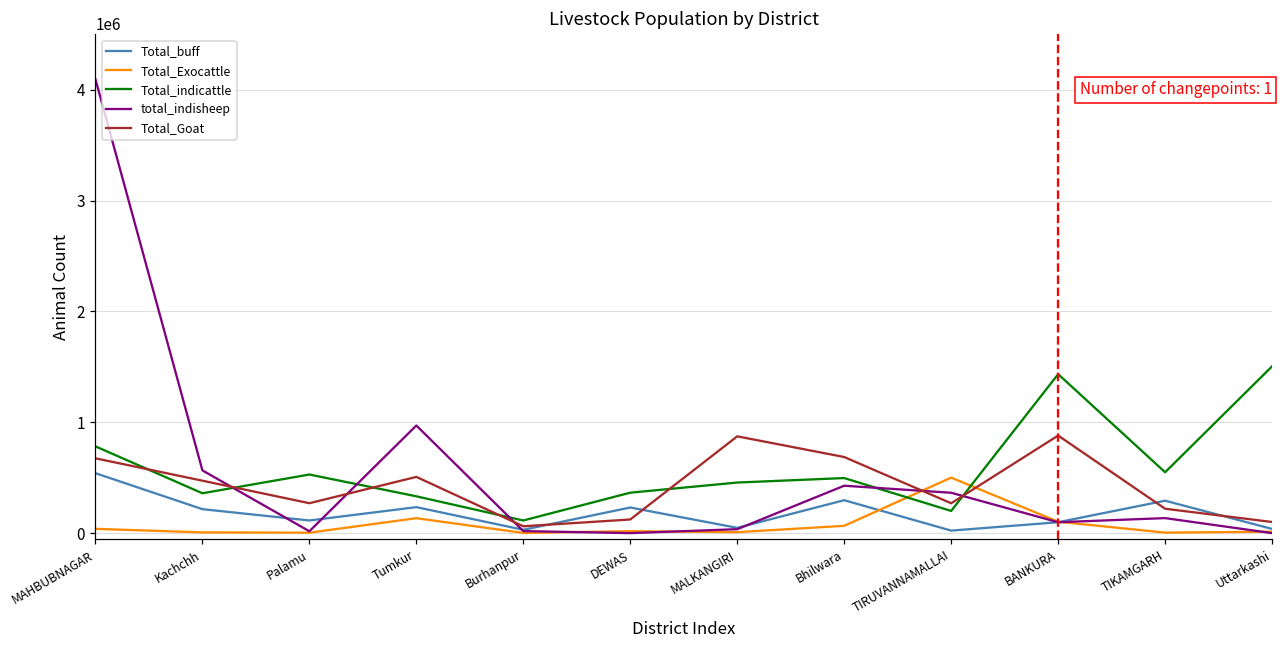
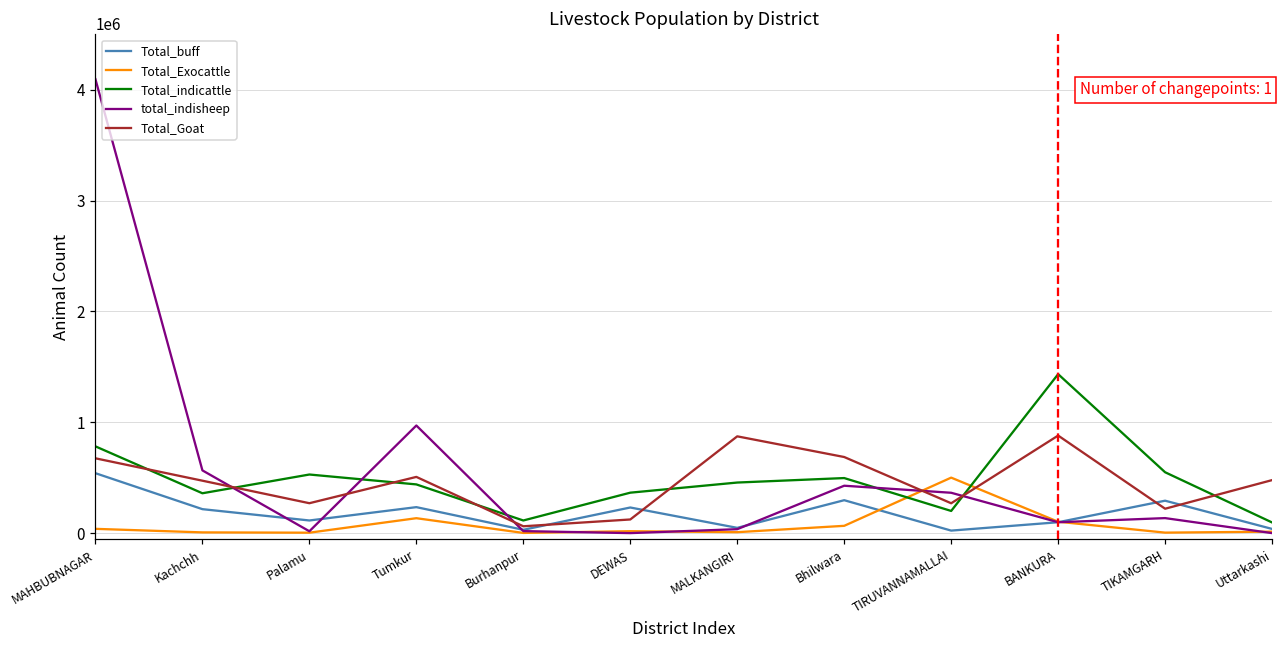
  {
    "Total_buff": {
      "MAHBUBNAGAR": 540000,
      "Kachchh": 220000,
      "Palamu": 110000,
      "Tumkur": 230000,
      "DEWAS": 230000,
      "Bhilwara": 300000,
      "TIRUVANNAMALLAI": 20000,
      "TIKAMGARH": 290000
    },
    "Total_Exocattle": {
      "MAHBUBNAGAR": 40000,
      "Kachchh": 10000,
      "Tumkur": 130000,
      "MALKANGIRI": 10000,
      "Bhilwara": 70000,
      "TIRUVANNAMALLAI": 500000,
      "TIKAMGARH": 0
    },
    "Total_indicattle": {
      "MAHBUBNAGAR": 780000,
      "Kachchh": 360000,
      "Palamu": 530000,
-     "Tumkur": 330000,
+     "Tumkur": 440000,
      "Burhanpur": 110000,
      "DEWAS": 360000,
      "MALKANGIRI": 460000,
      "Bhilwara": 500000,
      "TIRUVANNAMALLAI": 200000,
      "BANKURA": 1430000,
      "TIKAMGARH": 550000,
-     "Uttarkashi": 1500000
+     "Uttarkashi": 100000
    },
    "total_indisheep": {
      "MAHBUBNAGAR": 4100000,
      "Kachchh": 570000,
      "Tumkur": 970000,
      "Bhilwara": 430000,
      "TIRUVANNAMALLAI": 360000,
      "TIKAMGARH": 140000
    },
    "Total_Goat": {
      "MAHBUBNAGAR": 680000,
      "Kachchh": 470000,
      "Palamu": 270000,
      "Tumkur": 510000,
      "Burhanpur": 60000,
      "DEWAS": 120000,
      "MALKANGIRI": 870000,
      "Bhilwara": 690000,
      "TIRUVANNAMALLAI": 270000,
      "BANKURA": 880000,
      "TIKAMGARH": 220000,
-     "Uttarkashi": 100000
+     "Uttarkashi": 480000
    }
  }
